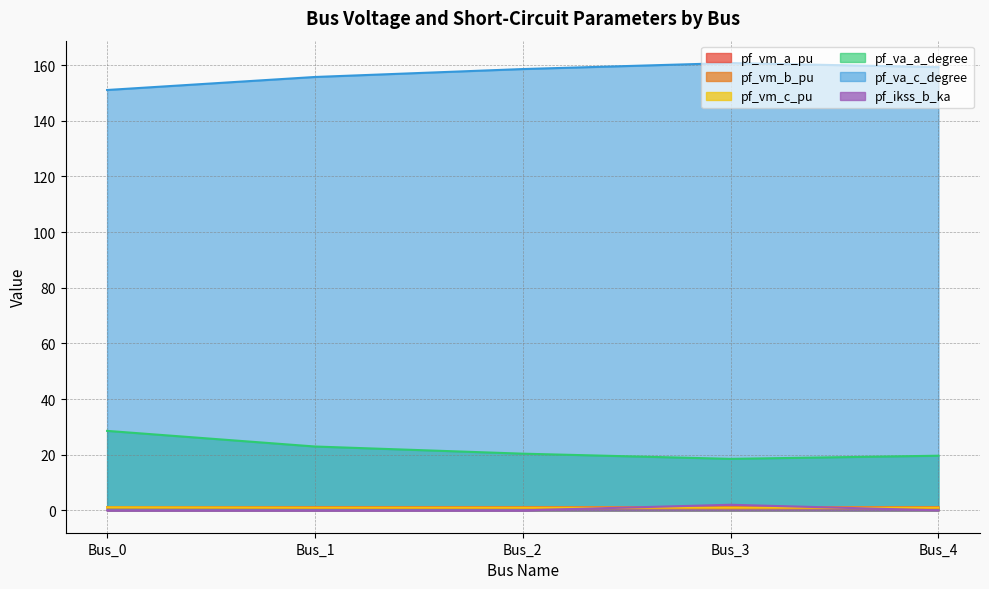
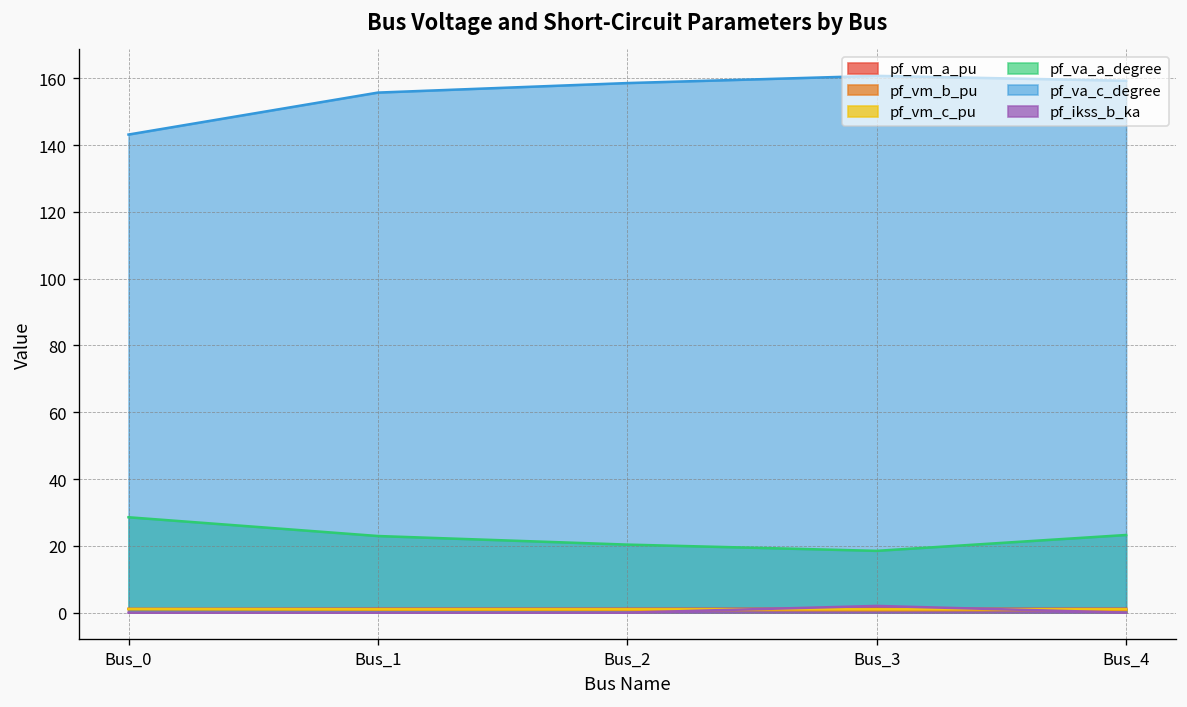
  {
    "pf_va_a_degree": {
      "Bus_0": 29,
      "Bus_1": 23,
      "Bus_2": 20,
      "Bus_3": 19,
-     "Bus_4": 20
+     "Bus_4": 23
    },
    "pf_va_c_degree": {
-     "Bus_0": 151,
+     "Bus_0": 143,
      "Bus_1": 156,
      "Bus_2": 159
    },
    "pf_ikss_b_ka": {
      "Bus_0": 0
    }
  }
